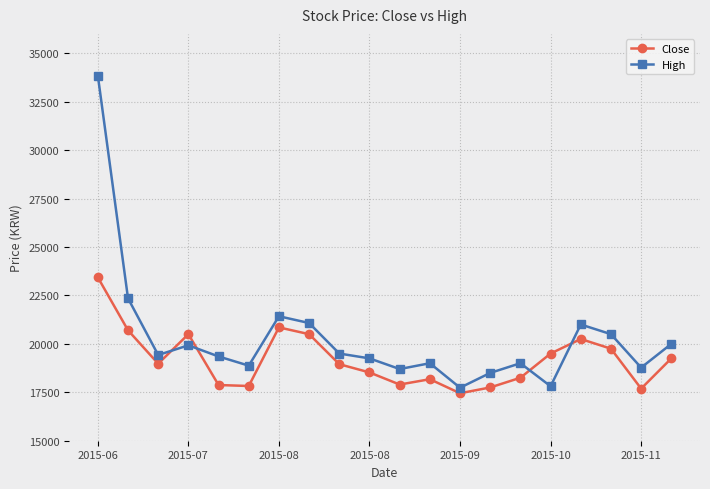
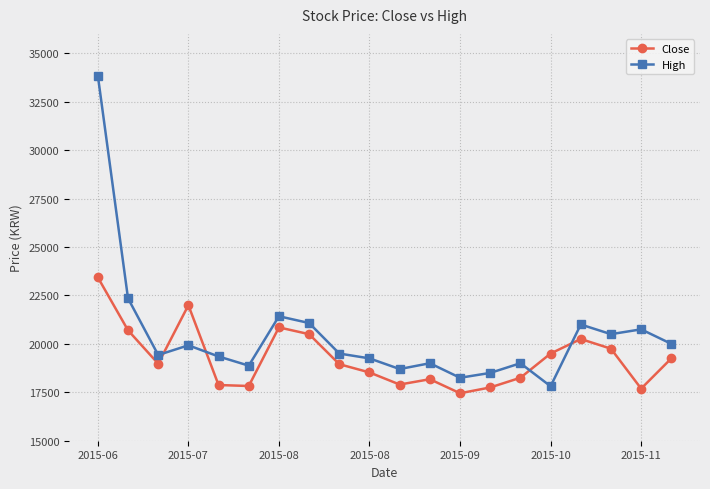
  {
    "Close": {
      "2015-06": 23400,
-     "2015-07": 20500,
+     "2015-07": 22000,
      "2015-09": 17500,
      "2015-10": 19500,
      "2015-11": 17700
    },
    "High": {
      "2015-06": 33900,
      "2015-07": 19900,
-     "2015-09": 17700,
+     "2015-09": 18300,
      "2015-10": 17800,
-     "2015-11": 18800
+     "2015-11": 20800
    }
  }
